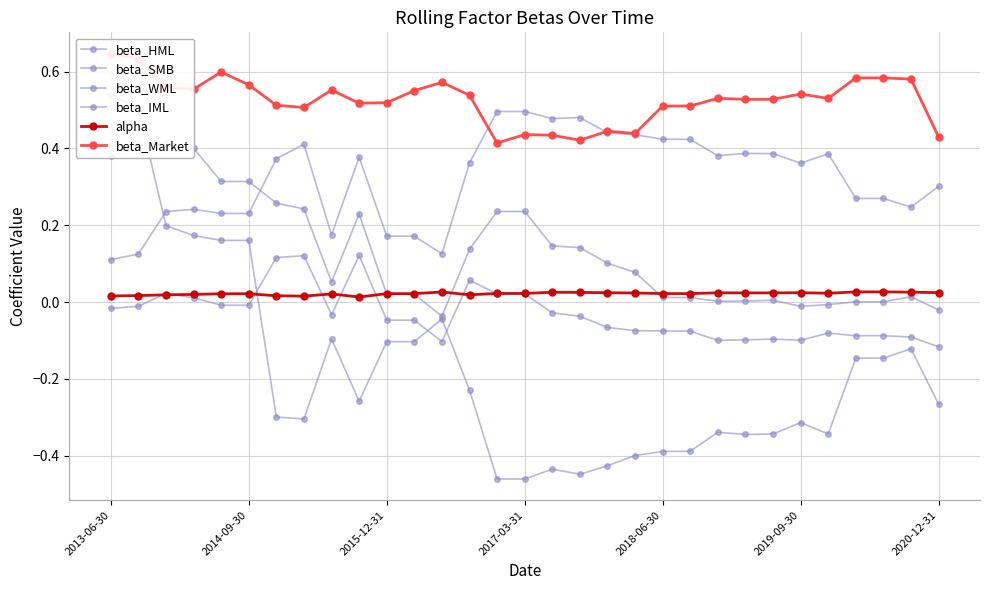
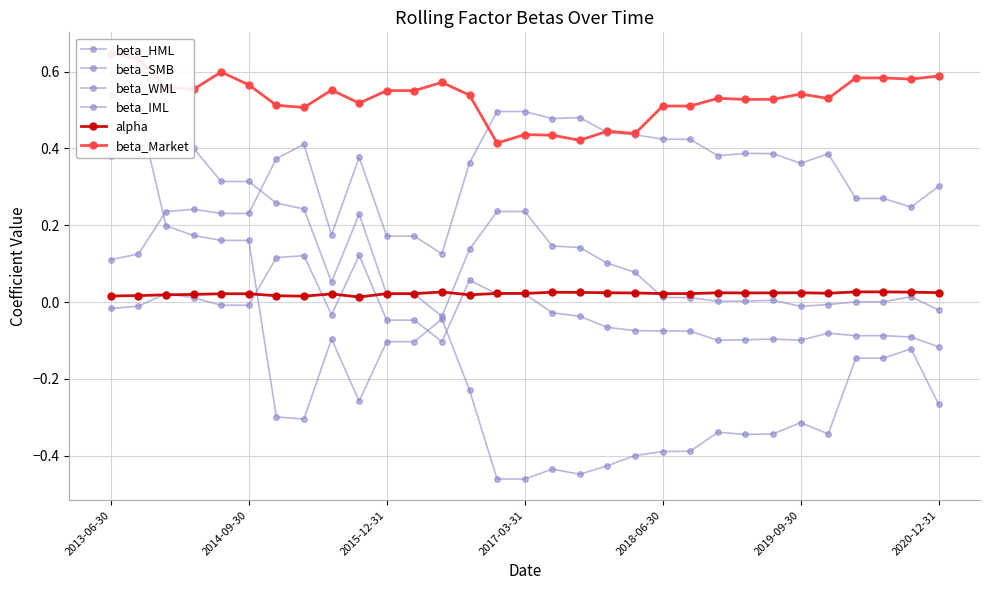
  {
    "alpha": {
      "2013-06-30": 0.02,
      "2014-09-30": 0.02,
      "2018-06-30": 0.02,
      "2019-09-30": 0.02,
      "2020-12-31": 0.02
    },
    "beta_Market": {
      "2014-09-30": 0.57,
-     "2015-12-31": 0.52,
+     "2015-12-31": 0.55,
      "2017-03-31": 0.44,
      "2018-06-30": 0.51,
      "2019-09-30": 0.54,
-     "2020-12-31": 0.43
+     "2020-12-31": 0.59
    }
  }
